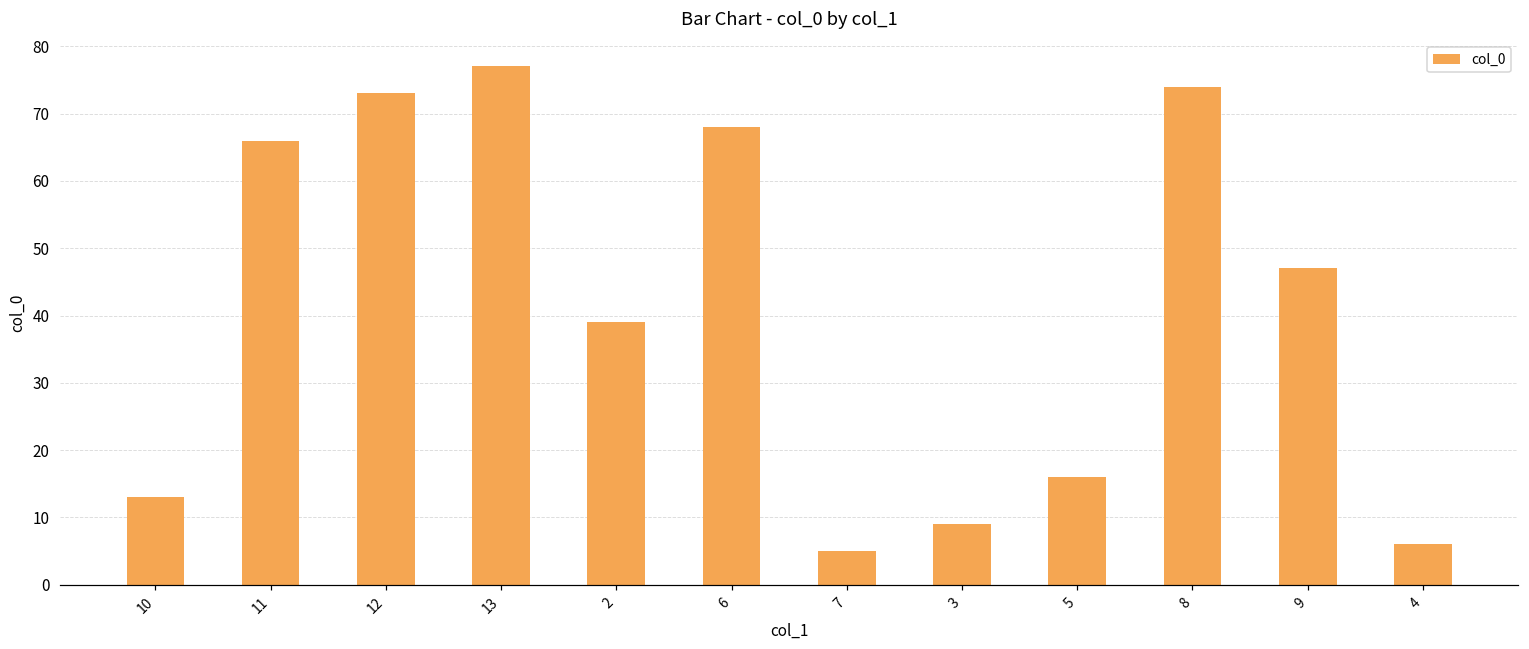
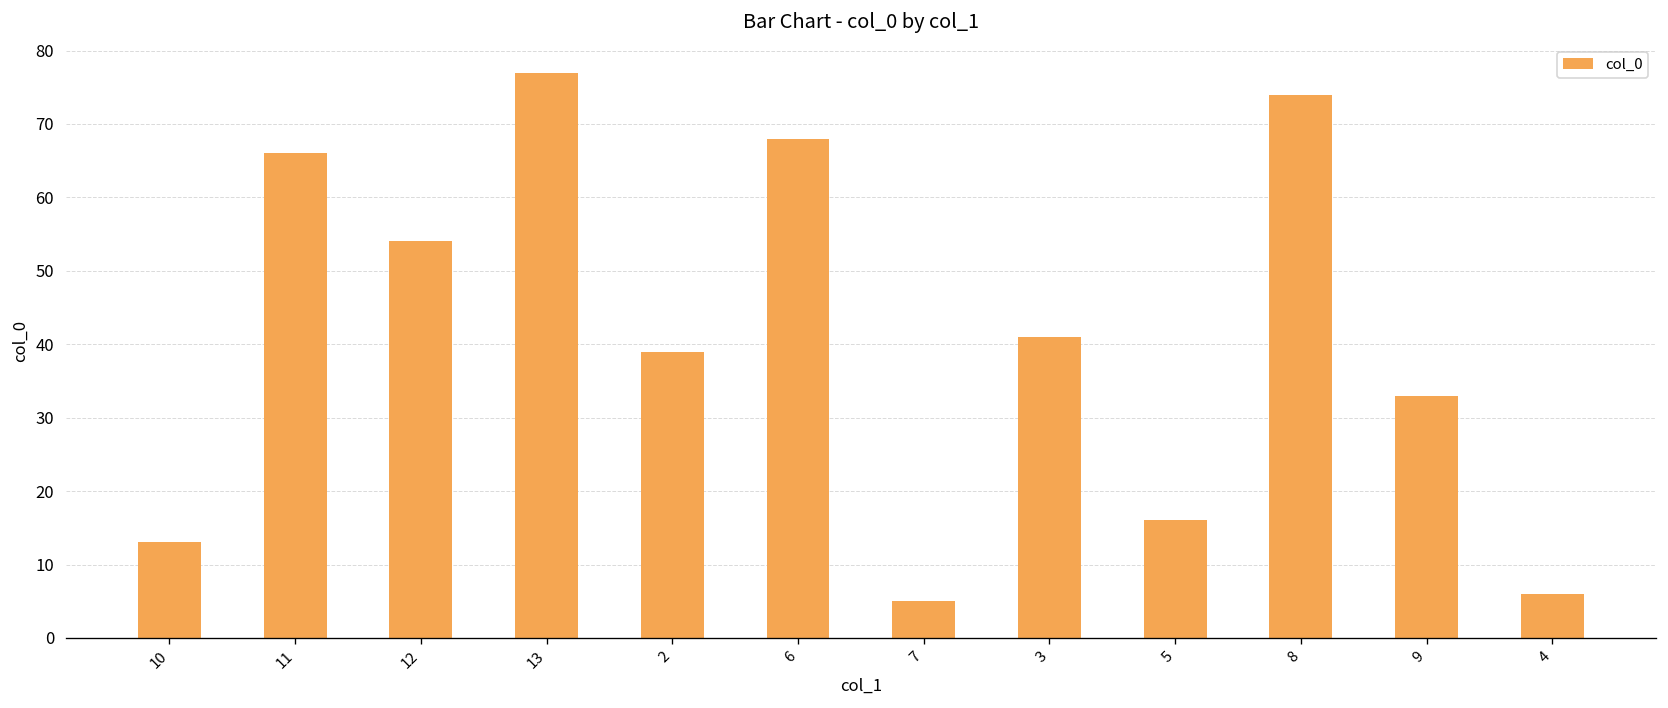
  {
    "10": 13,
    "11": 66,
-   "12": 73,
+   "12": 54,
    "13": 77,
    "2": 39,
    "6": 68,
    "7": 5,
-   "3": 9,
+   "3": 41,
    "5": 16,
    "8": 74,
-   "9": 47,
+   "9": 33,
    "4": 6
  }
